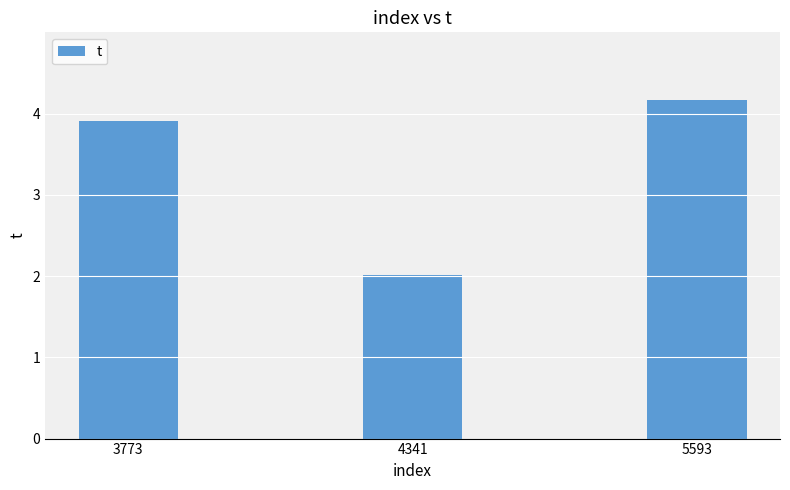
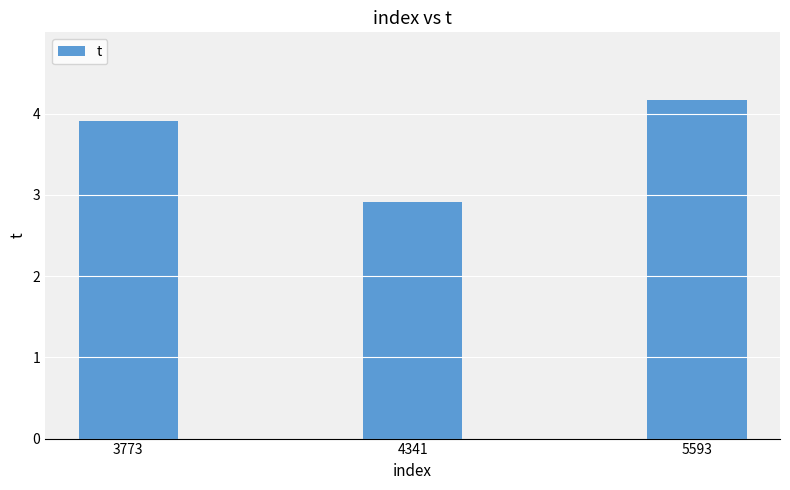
  {
    "3773": 3.9,
-   "4341": 2.0,
+   "4341": 2.9,
    "5593": 4.2
  }
